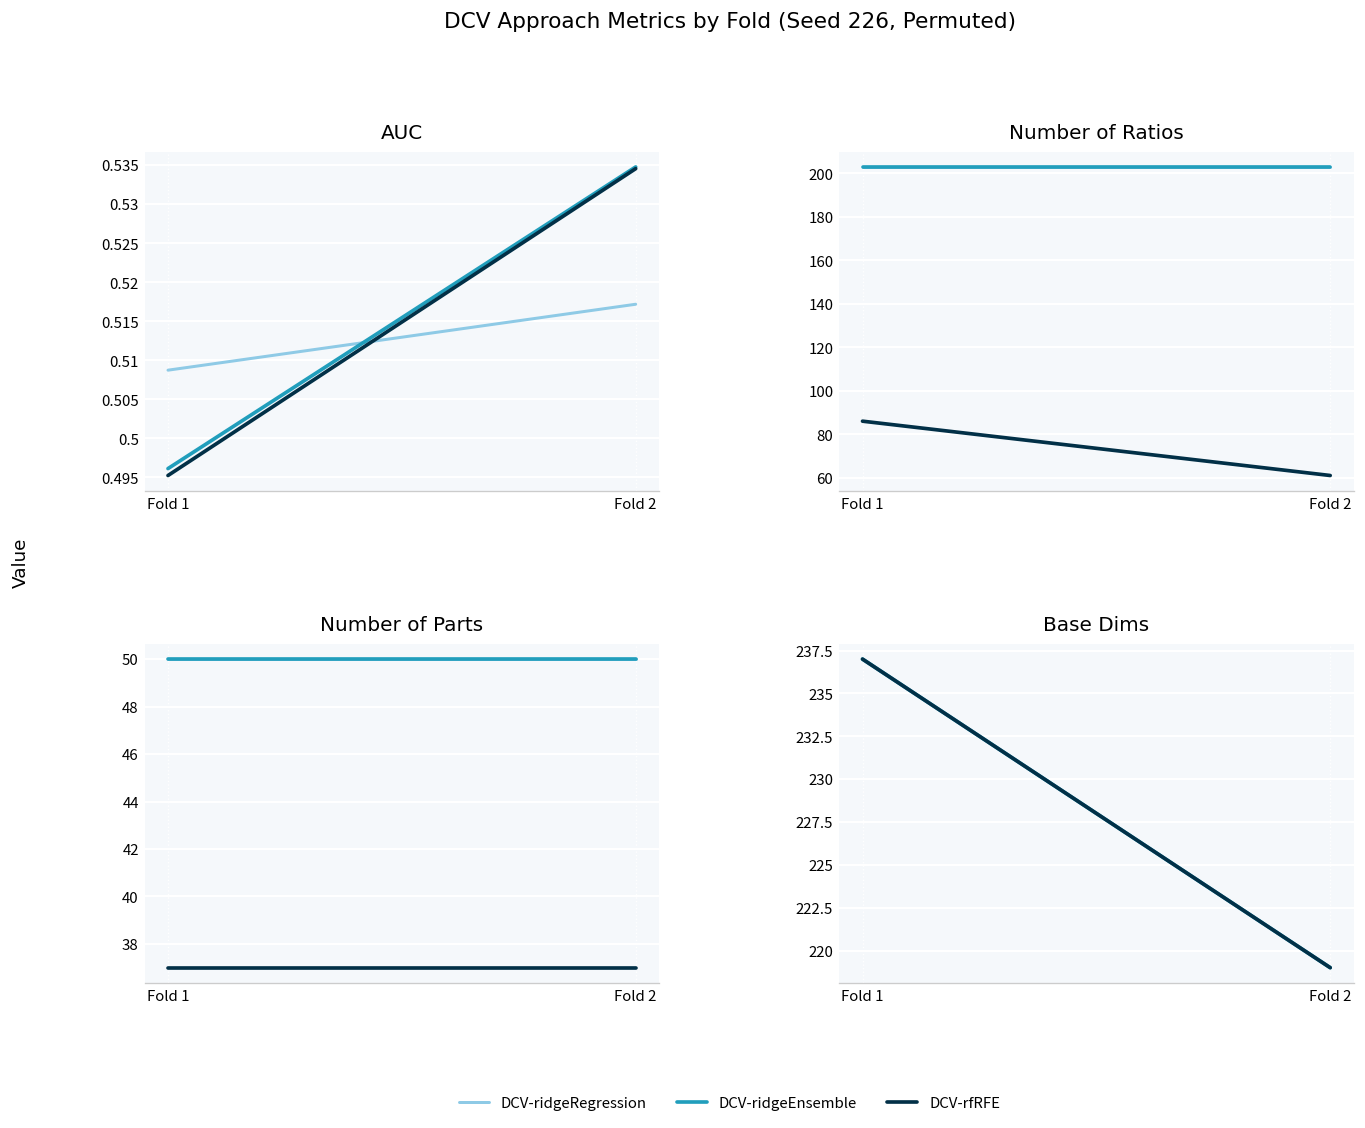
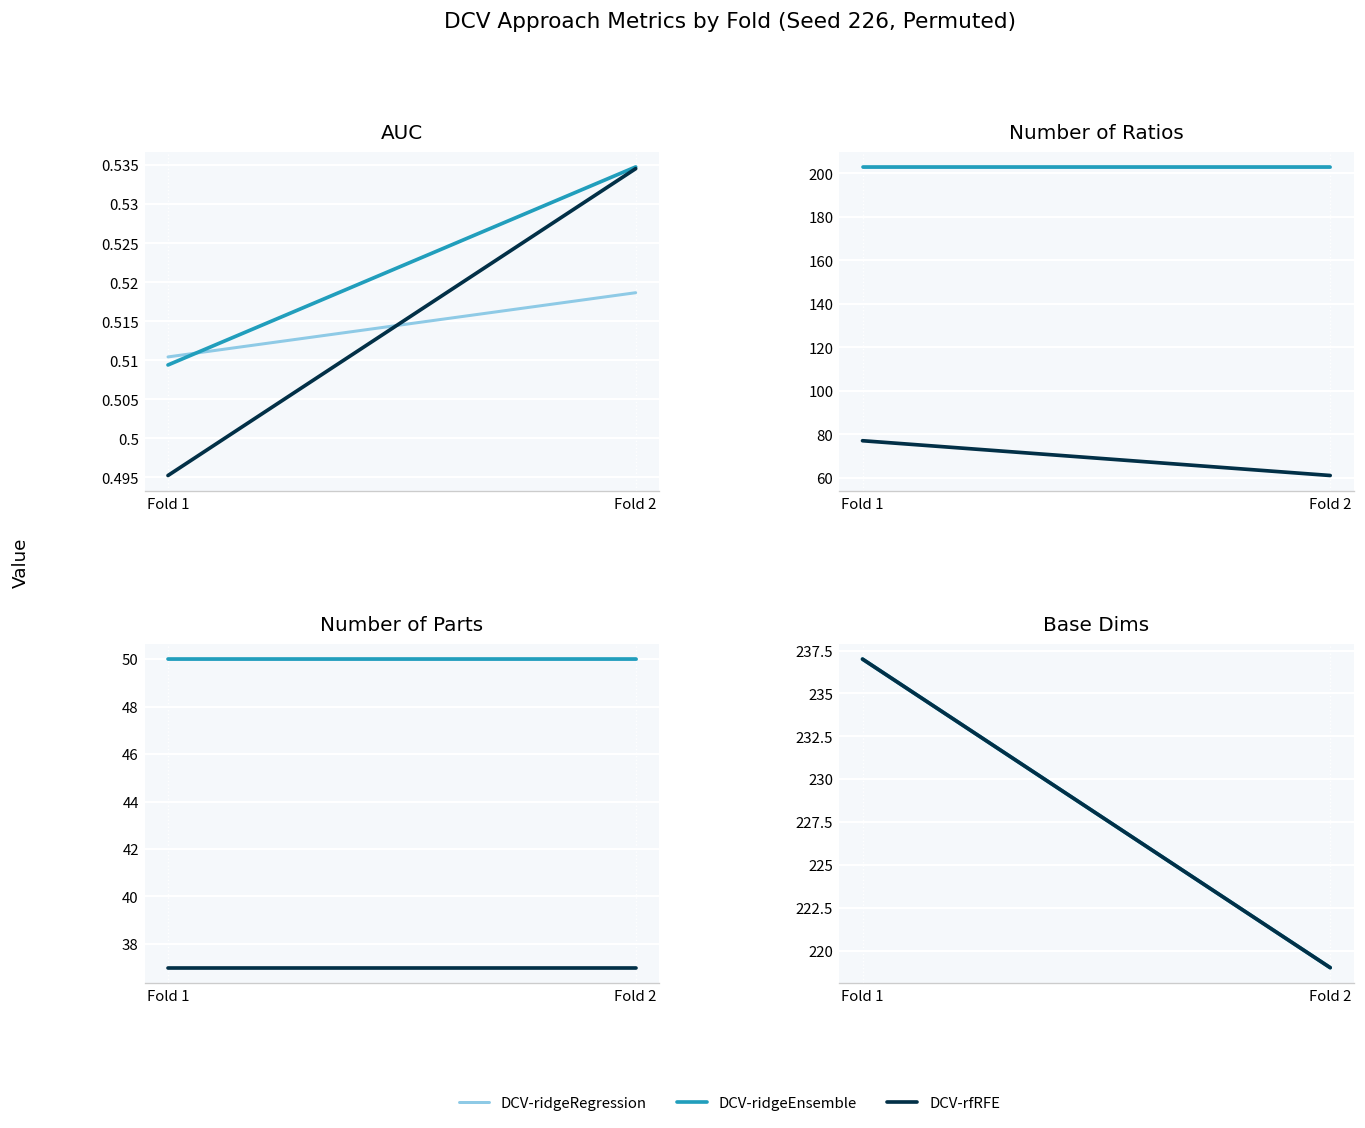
  {
    "AUC": {
      "DCV-ridgeRegression": {
-       "Fold 1": 0.509,
-       "Fold 2": 0.517
+       "Fold 1": 0.510,
+       "Fold 2": 0.519
      },
      "DCV-ridgeEnsemble": {
-       "Fold 1": 0.496
+       "Fold 1": 0.509
      },
      "DCV-rfRFE": {
        "Fold 1": 0.495
      }
    },
    "Number of Ratios": {
      "DCV-ridgeEnsemble": {
        "Fold 1": 203,
        "Fold 2": 203
      },
      "DCV-rfRFE": {
-       "Fold 1": 86,
+       "Fold 1": 77,
        "Fold 2": 61
      }
    },
    "Number of Parts": {
      "DCV-ridgeEnsemble": {
        "Fold 1": 50.0,
        "Fold 2": 50.0
      },
      "DCV-rfRFE": {
        "Fold 1": 37.0,
        "Fold 2": 37.0
      }
    },
    "Base Dims": {
      "Fold 1": 237.0,
      "Fold 2": 219.0
    }
  }
